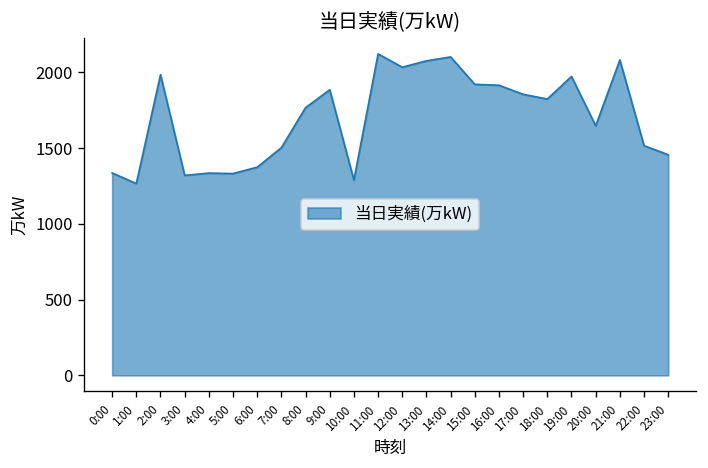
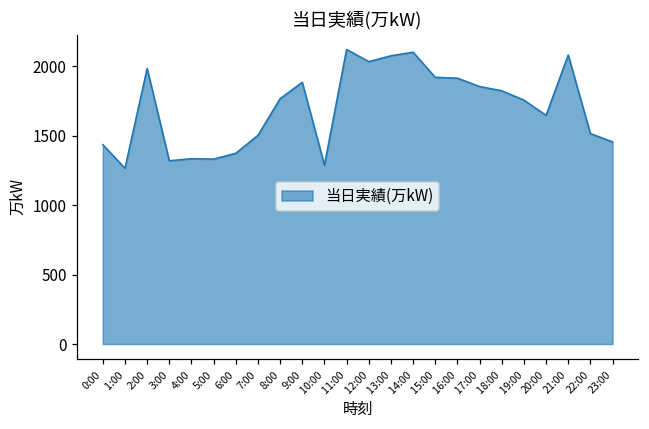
  {
-   "0:00": 1340,
+   "0:00": 1440,
    "1:00": 1270,
    "2:00": 1990,
    "3:00": 1320,
    "4:00": 1340,
    "5:00": 1330,
    "6:00": 1370,
    "7:00": 1500,
    "8:00": 1770,
    "9:00": 1890,
    "10:00": 1290,
    "11:00": 2120,
    "12:00": 2030,
    "13:00": 2080,
    "14:00": 2100,
    "15:00": 1920,
    "16:00": 1920,
    "17:00": 1860,
    "18:00": 1820,
-   "19:00": 1970,
+   "19:00": 1760,
    "20:00": 1650,
    "21:00": 2080,
    "22:00": 1520,
    "23:00": 1460
  }
